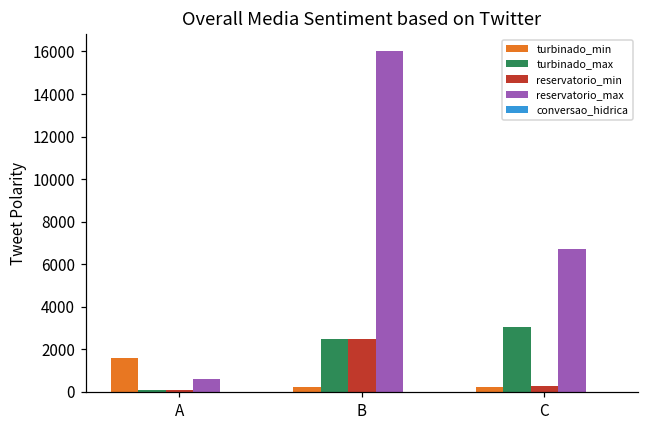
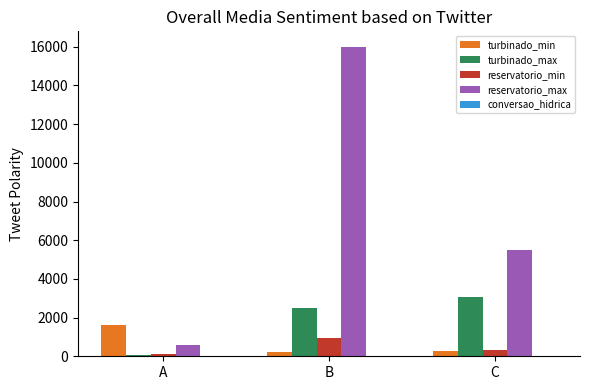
  {
    "turbinado_min": {
      "A": 1600,
      "B": 200,
      "C": 300
    },
    "turbinado_max": {
      "B": 2500,
      "C": 3000
    },
    "reservatorio_min": {
-     "B": 2500,
+     "B": 900,
      "C": 300
    },
    "reservatorio_max": {
      "A": 600,
      "B": 16000,
-     "C": 6700
+     "C": 5500
    }
  }
